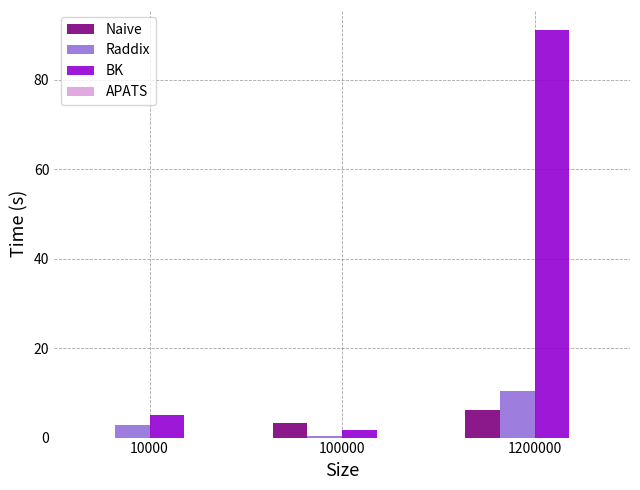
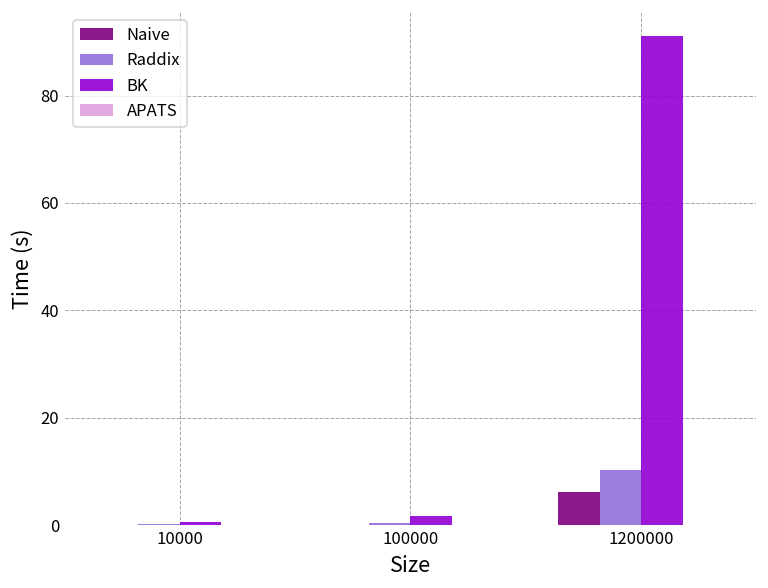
  {
    "Naive": {
      "10000": 0,
-     "100000": 3,
+     "100000": 0,
      "1200000": 6
    },
    "Raddix": {
-     "10000": 3,
+     "10000": 0,
      "1200000": 10
    },
    "BK": {
-     "10000": 5,
+     "10000": 1,
      "100000": 2,
      "1200000": 91
    },
    "APATS": {
      "10000": 0,
      "100000": 0,
      "1200000": 0
    }
  }
